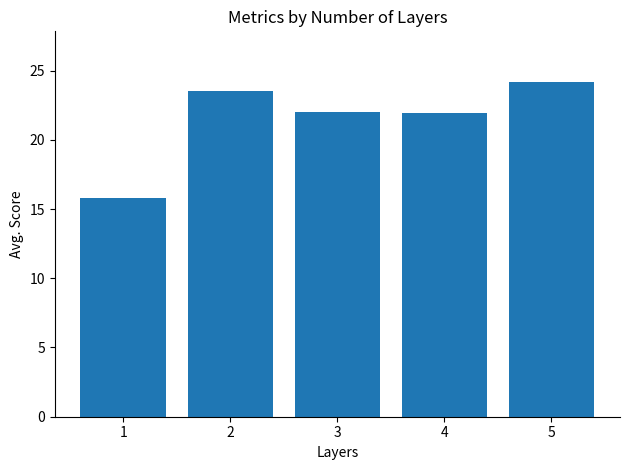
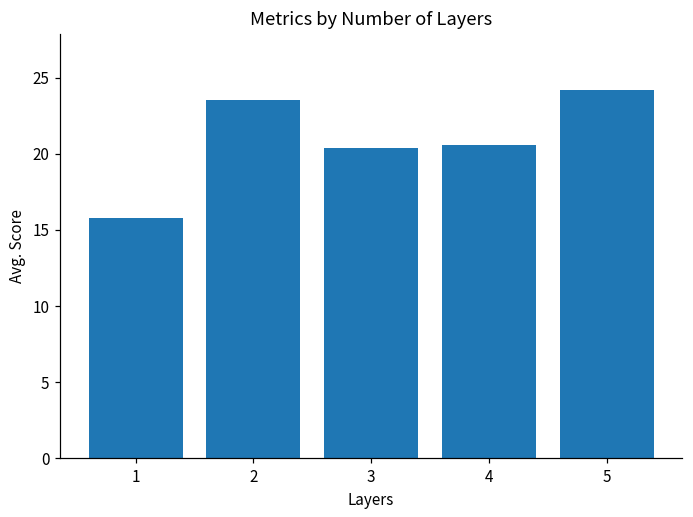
  {
    "1": 15.8,
    "2": 23.5,
-   "3": 22.0,
-   "4": 21.9,
+   "3": 20.4,
+   "4": 20.6,
    "5": 24.2
  }
